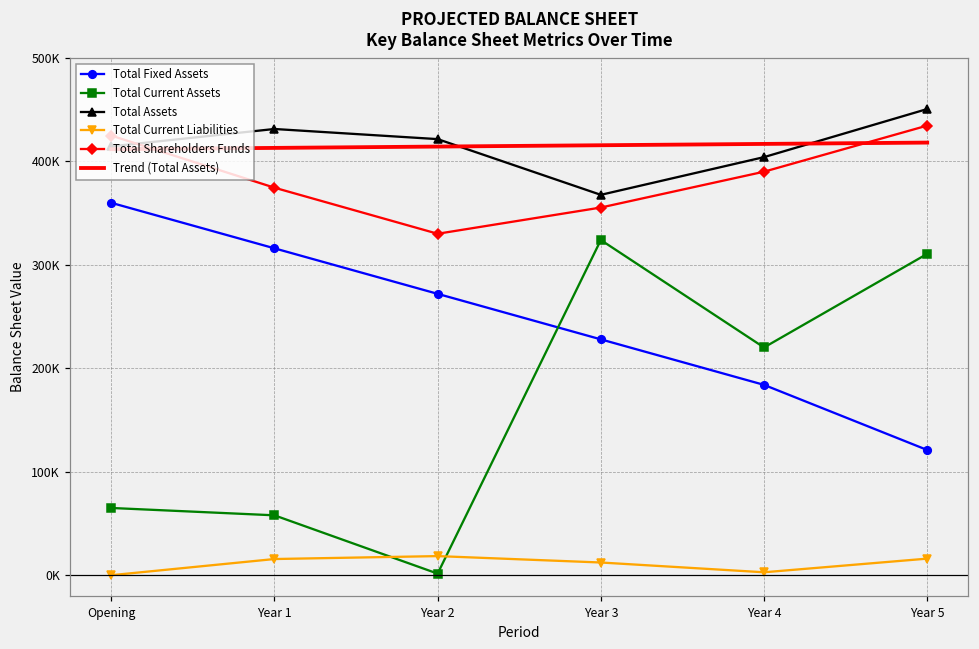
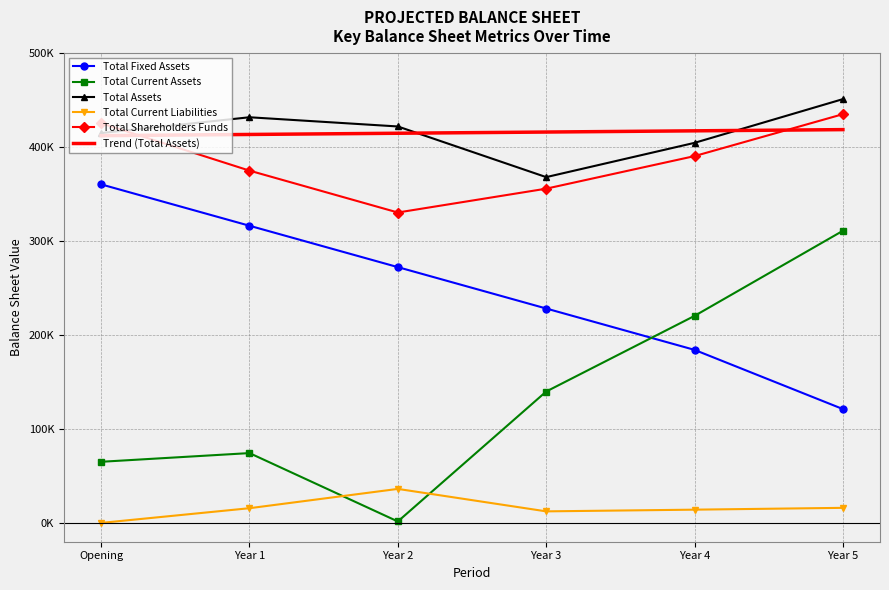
  {
    "Total Fixed Assets": {
      "Opening": 360000,
      "Year 1": 320000,
      "Year 2": 270000,
      "Year 3": 230000,
      "Year 4": 180000,
      "Year 5": 120000
    },
    "Total Current Assets": {
      "Opening": 70000,
-     "Year 1": 60000,
+     "Year 1": 70000,
      "Year 2": 0,
-     "Year 3": 320000,
+     "Year 3": 140000,
      "Year 4": 220000,
      "Year 5": 310000
    },
    "Total Assets": {
      "Year 1": 430000,
      "Year 2": 420000,
      "Year 3": 370000,
      "Year 4": 400000,
      "Year 5": 450000
    },
    "Total Current Liabilities": {
      "Opening": 0,
      "Year 1": 20000,
-     "Year 2": 20000,
+     "Year 2": 40000,
      "Year 3": 10000,
-     "Year 4": 0,
+     "Year 4": 10000,
      "Year 5": 20000
    }
  }
